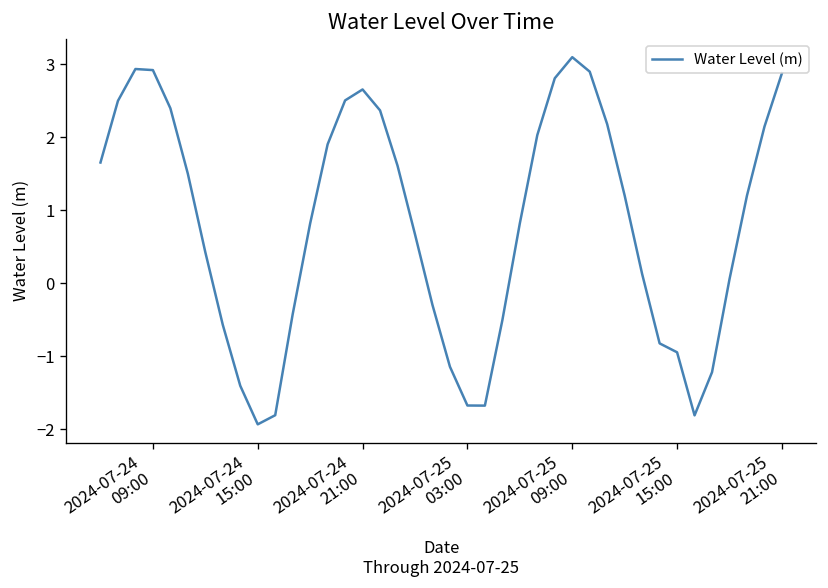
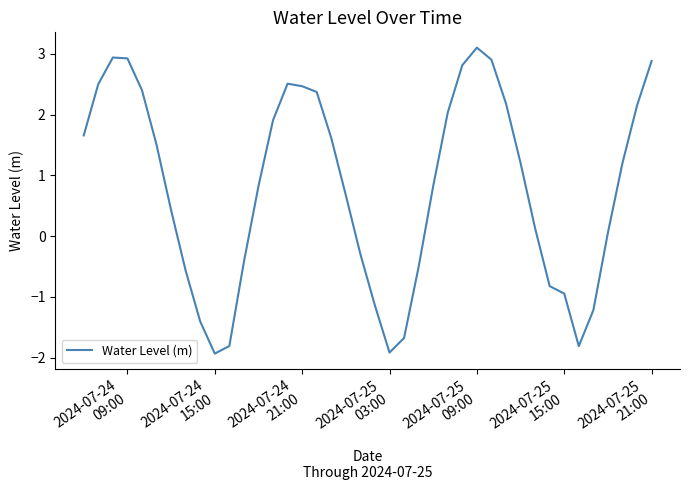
  {
    "2024-07-24 09:00": 2.9,
    "2024-07-24 15:00": -1.9,
-   "2024-07-24 21:00": 2.7,
-   "2024-07-25 03:00": -1.7,
+   "2024-07-24 21:00": 2.5,
+   "2024-07-25 03:00": -1.9,
    "2024-07-25 09:00": 3.1,
    "2024-07-25 15:00": -0.9,
    "2024-07-25 21:00": 2.9
  }
